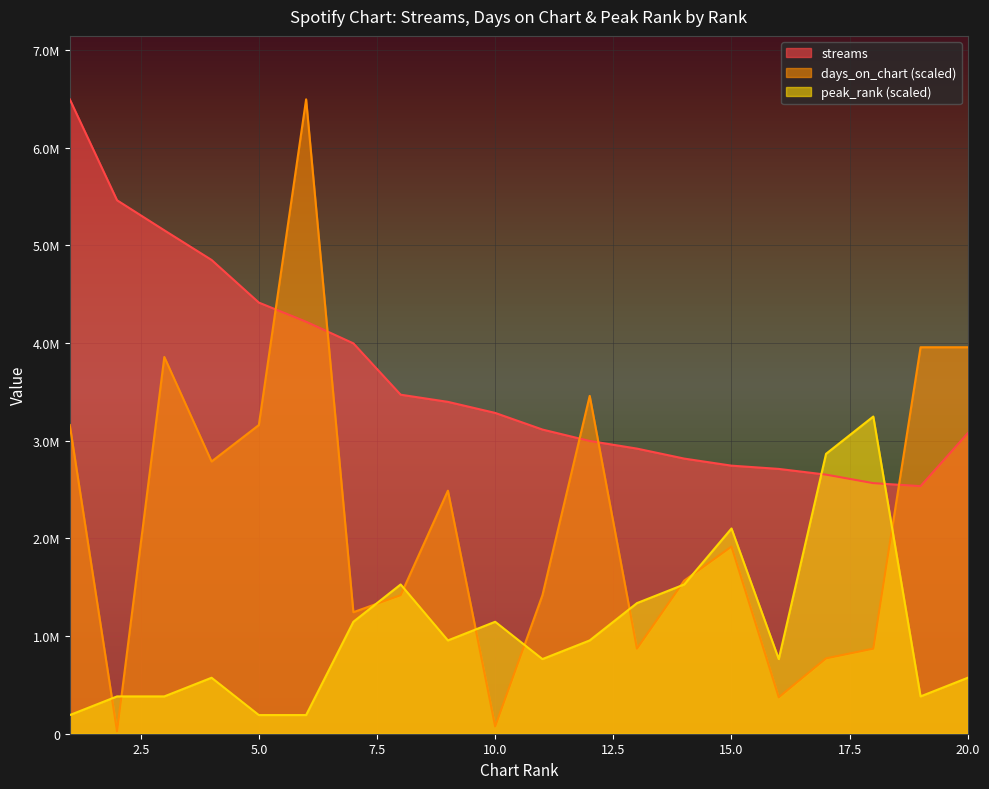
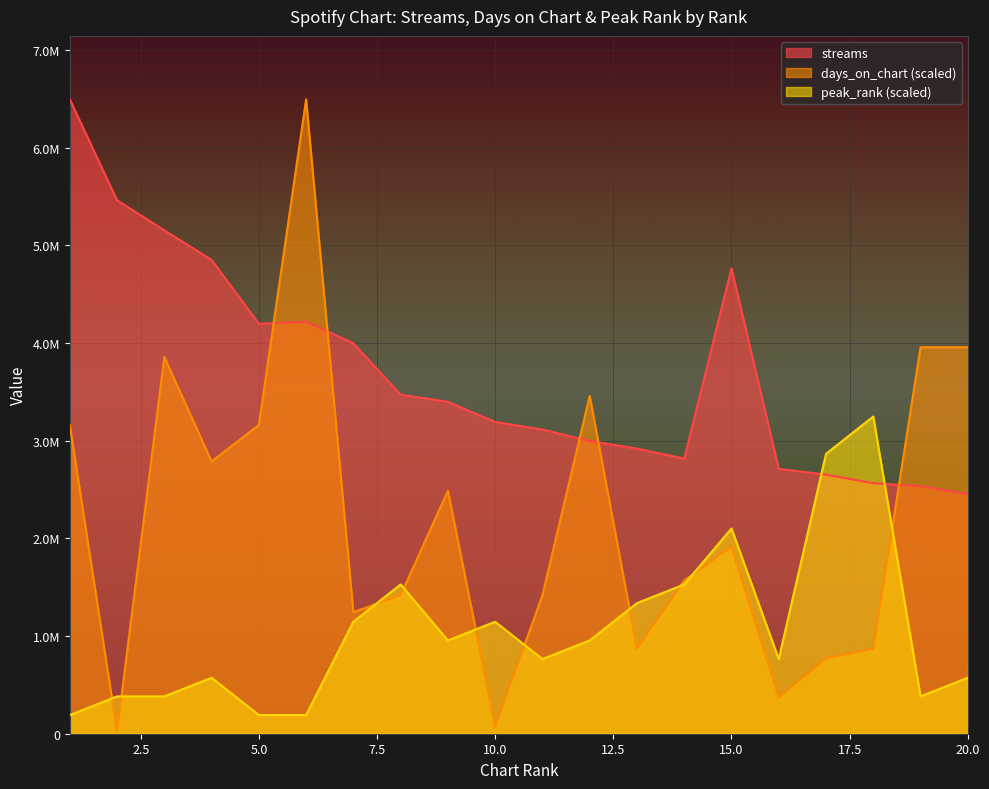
  {
    "streams": {
-     "5.0": 4400000,
-     "10.0": 3300000,
-     "15.0": 2700000,
-     "20.0": 3100000
+     "5.0": 4200000,
+     "10.0": 3200000,
+     "15.0": 4800000,
+     "20.0": 2500000
    },
    "days_on_chart (scaled)": {
      "5.0": 3200000,
      "10.0": 100000,
      "15.0": 1900000,
      "20.0": 4000000
    },
    "peak_rank (scaled)": {
      "5.0": 200000,
      "10.0": 1100000,
      "15.0": 2100000,
      "20.0": 600000
    }
  }
